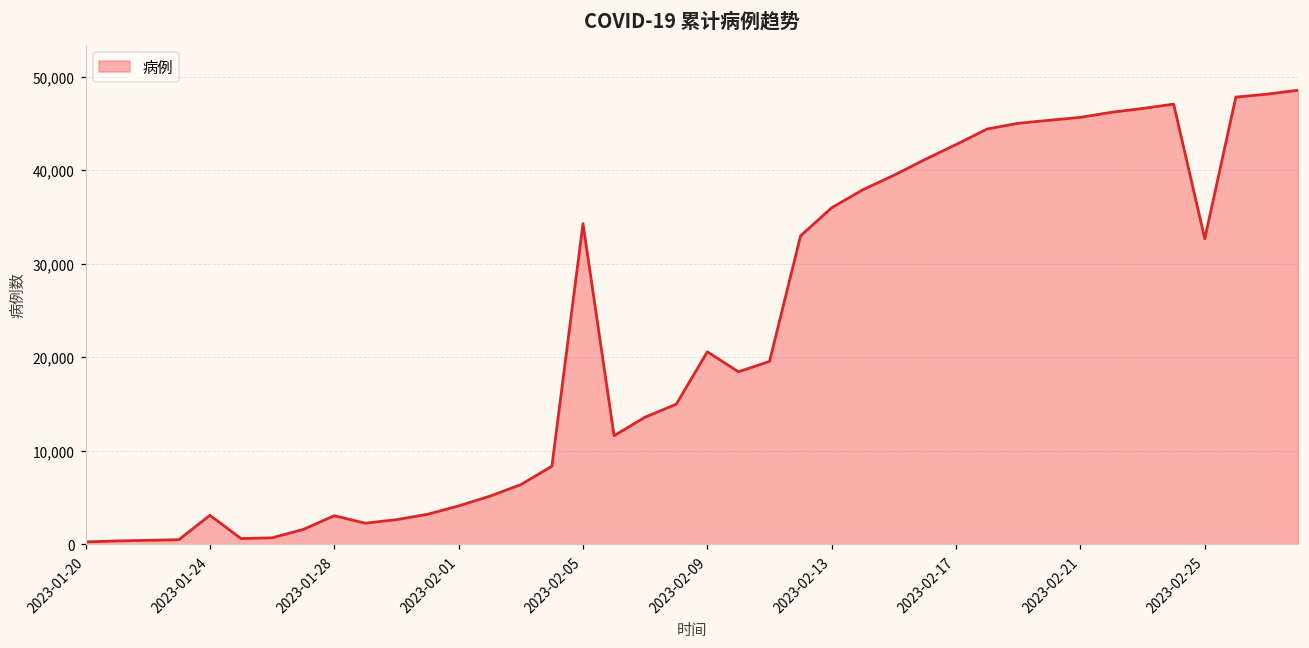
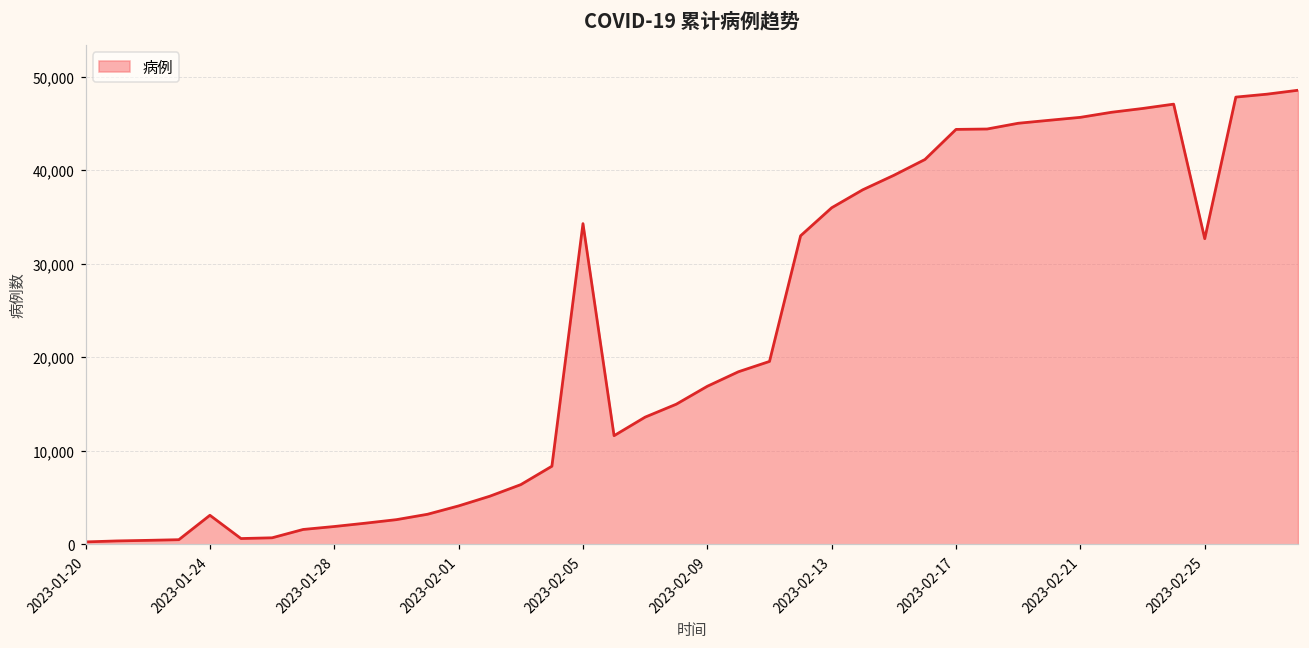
  {
    "2023-01-20": "0",
    "2023-01-24": "3,000",
-   "2023-01-28": "3,000",
+   "2023-01-28": "2,000",
    "2023-02-01": "4,000",
    "2023-02-05": "34,000",
-   "2023-02-09": "21,000",
+   "2023-02-09": "17,000",
    "2023-02-13": "36,000",
-   "2023-02-17": "43,000",
+   "2023-02-17": "44,000",
    "2023-02-21": "46,000",
    "2023-02-25": "33,000"
  }
